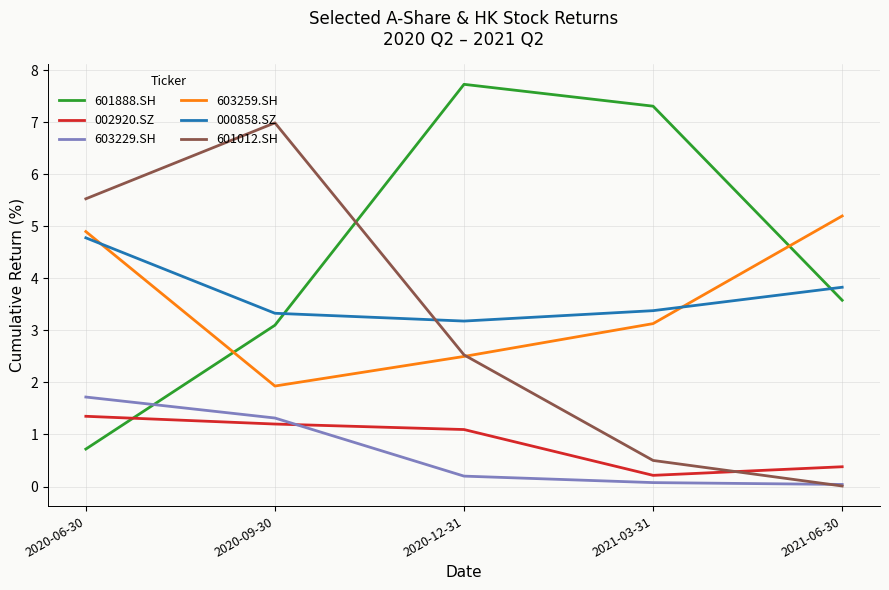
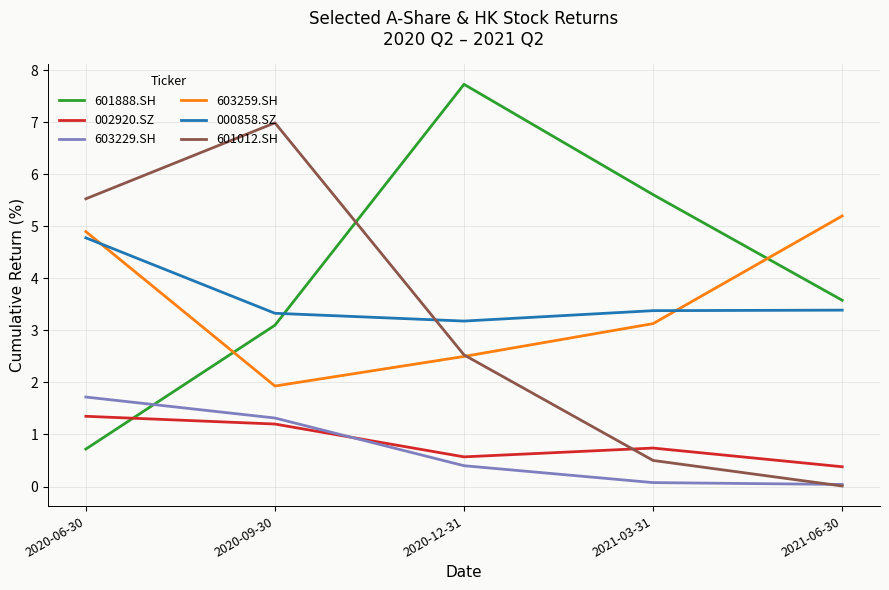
  {
    "601888.SH": {
      "2020-06-30": 0.7,
      "2020-09-30": 3.1,
      "2020-12-31": 7.7,
-     "2021-03-31": 7.3,
+     "2021-03-31": 5.6,
      "2021-06-30": 3.6
    },
    "002920.SZ": {
      "2020-06-30": 1.4,
      "2020-09-30": 1.2,
-     "2020-12-31": 1.1,
-     "2021-03-31": 0.2,
+     "2020-12-31": 0.6,
+     "2021-03-31": 0.7,
      "2021-06-30": 0.4
    },
    "603229.SH": {
      "2020-06-30": 1.7,
      "2020-09-30": 1.3,
-     "2020-12-31": 0.2,
+     "2020-12-31": 0.4,
      "2021-03-31": 0.1
    },
    "603259.SH": {
      "2020-06-30": 4.9,
      "2020-09-30": 1.9,
      "2021-03-31": 3.1,
      "2021-06-30": 5.2
    },
    "000858.SZ": {
      "2020-06-30": 4.8,
      "2020-09-30": 3.3,
      "2020-12-31": 3.2,
      "2021-03-31": 3.4,
-     "2021-06-30": 3.8
+     "2021-06-30": 3.4
    },
    "601012.SH": {
      "2020-06-30": 5.5,
      "2020-09-30": 7.0,
      "2021-03-31": 0.5
    }
  }
